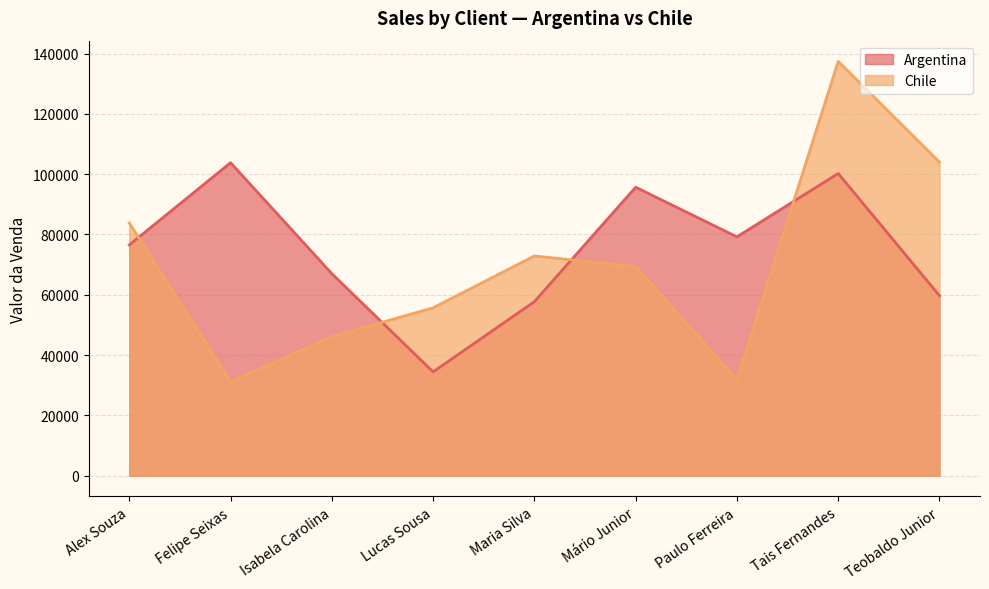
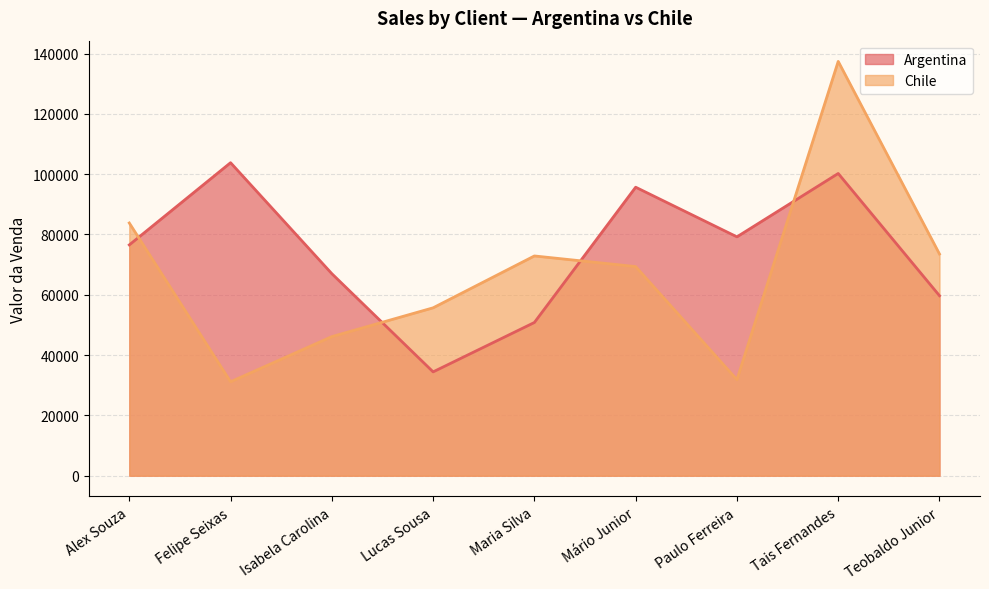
  {
    "Argentina": {
      "Alex Souza": 77000,
      "Felipe Seixas": 104000,
      "Isabela Carolina": 67000,
      "Lucas Sousa": 34000,
-     "Maria Silva": 58000,
+     "Maria Silva": 51000,
      "Mário Junior": 96000,
      "Paulo Ferreira": 79000,
      "Tais Fernandes": 100000,
      "Teobaldo Junior": 60000
    },
    "Chile": {
      "Alex Souza": 84000,
      "Felipe Seixas": 31000,
      "Isabela Carolina": 46000,
      "Lucas Sousa": 56000,
      "Maria Silva": 73000,
      "Mário Junior": 69000,
      "Paulo Ferreira": 32000,
      "Tais Fernandes": 137000,
-     "Teobaldo Junior": 104000
+     "Teobaldo Junior": 74000
    }
  }
